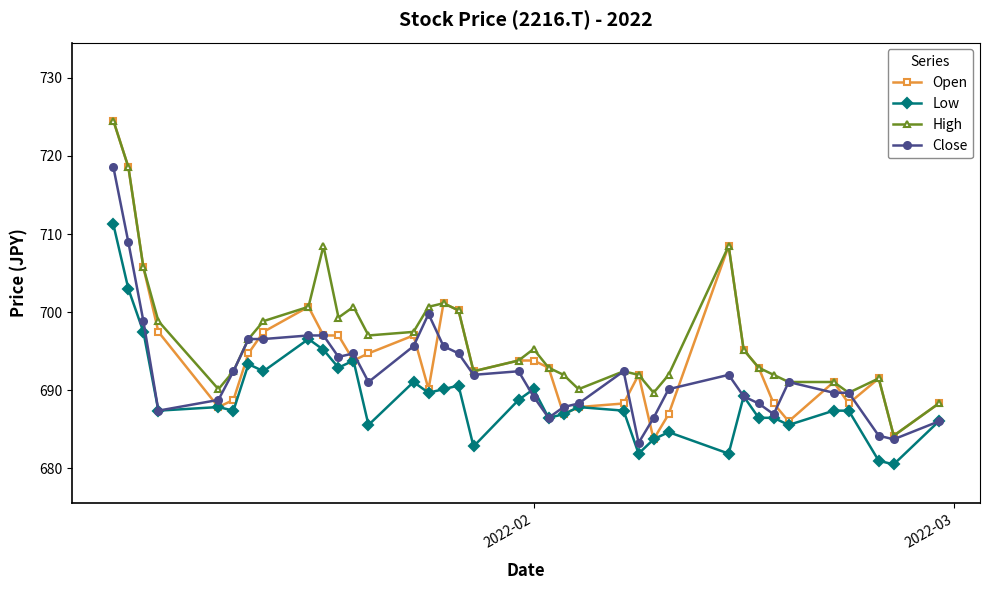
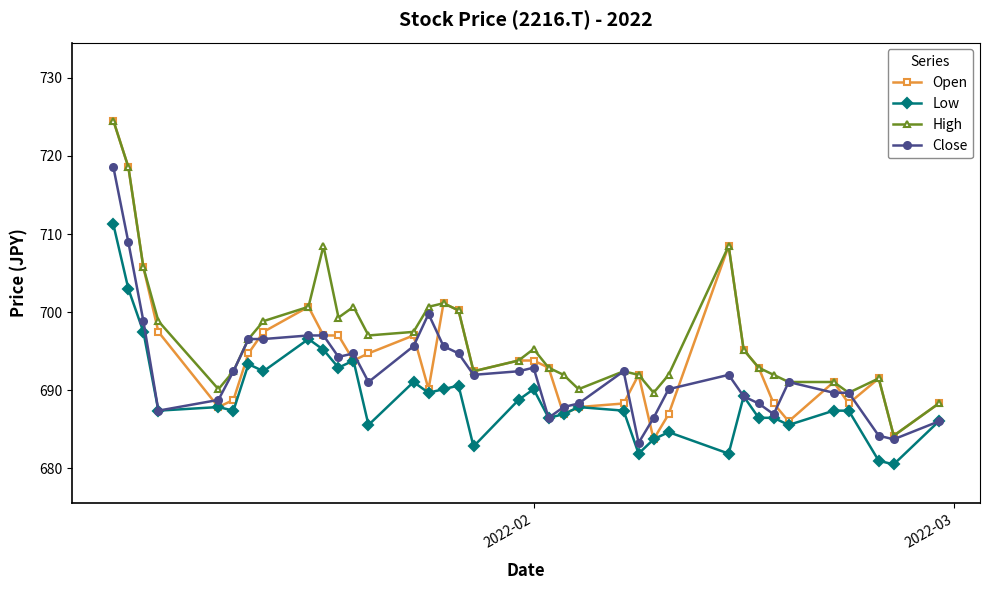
  {
    "Open": {
      "2022-02": 694
    },
    "Low": {
      "2022-02": 690
    },
    "High": {
      "2022-02": 695
    },
    "Close": {
-     "2022-02": 689
+     "2022-02": 693
    }
  }
